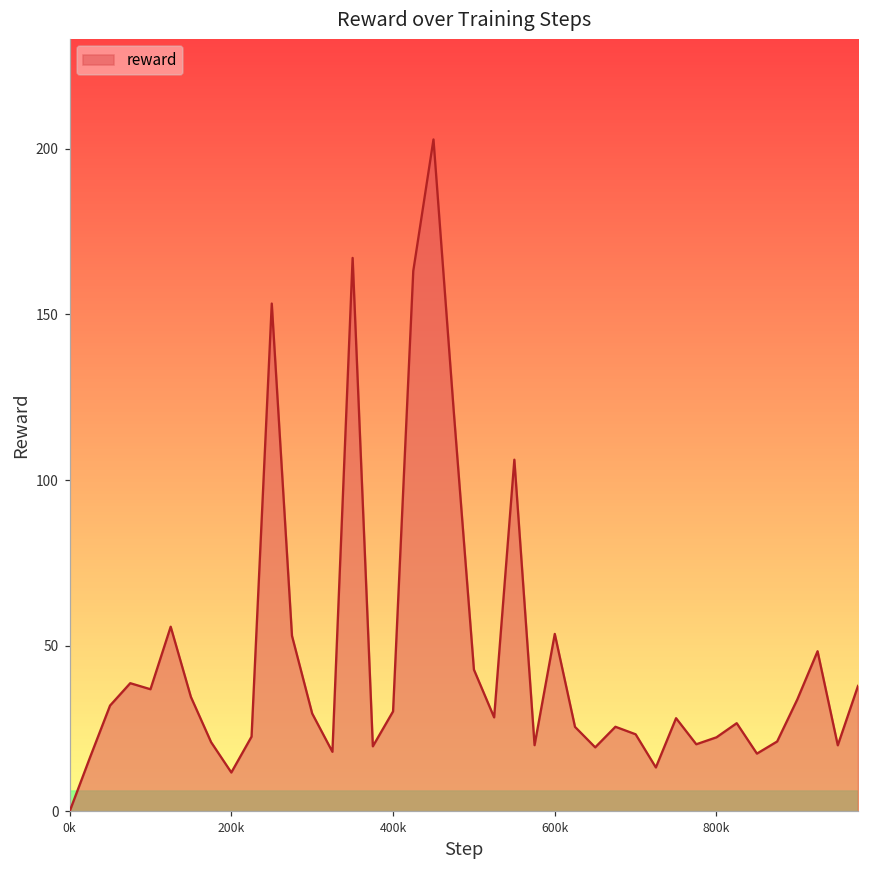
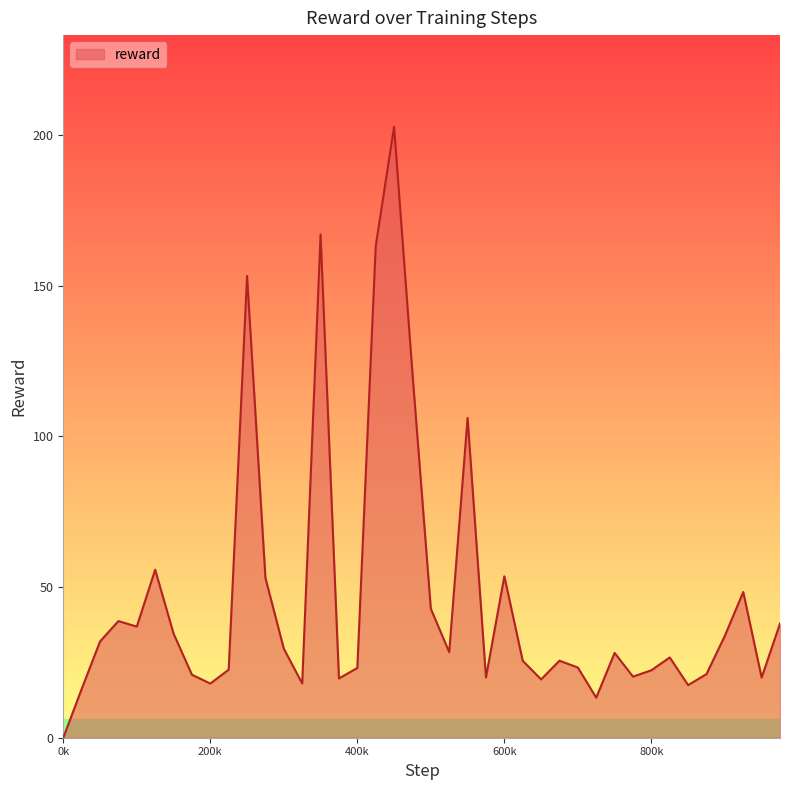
  {
-   "200k": 12,
-   "400k": 30,
+   "200k": 18,
+   "400k": 23,
    "600k": 54,
    "800k": 22
  }
